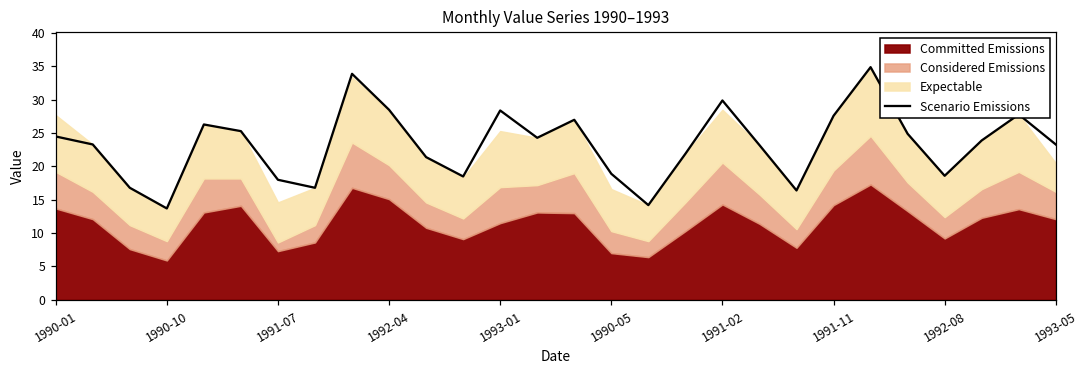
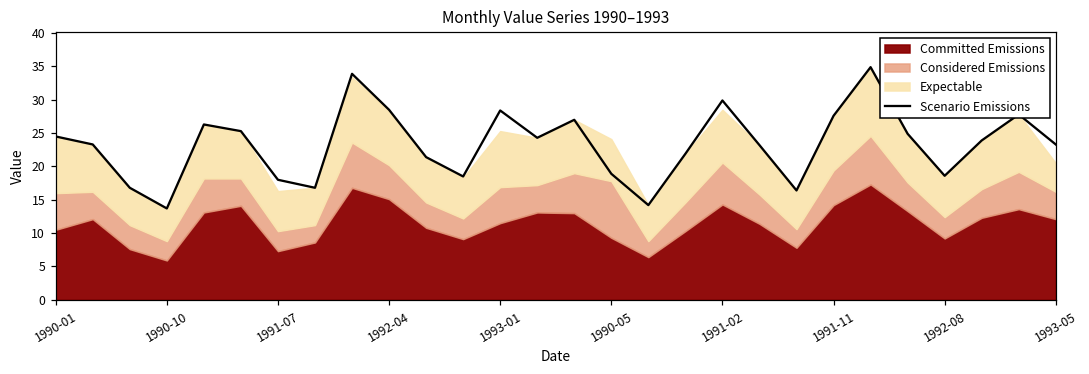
  {
    "Committed Emissions": {
-     "1990-01": 14,
+     "1990-01": 11,
      "1990-10": 6,
      "1991-07": 7,
      "1992-04": 15,
      "1993-01": 12,
-     "1990-05": 7,
+     "1990-05": 9,
      "1991-02": 14,
      "1991-11": 14,
      "1992-08": 9,
      "1993-05": 12
    },
    "Scenario Emissions": {
      "1991-07": 18,
      "1993-01": 28,
      "1990-05": 19,
      "1991-02": 30,
      "1993-05": 23
    },
    "Considered Emissions": {
      "1990-01": 6,
      "1990-10": 3,
-     "1991-07": 1,
+     "1991-07": 3,
      "1992-04": 5,
      "1993-01": 5,
-     "1990-05": 3,
+     "1990-05": 9,
      "1991-02": 6,
      "1991-11": 5,
      "1992-08": 3,
      "1993-05": 4
    },
    "Expectable": {
      "1991-07": 6,
      "1993-01": 8,
      "1990-05": 6,
      "1991-02": 8,
      "1993-05": 4
    }
  }
